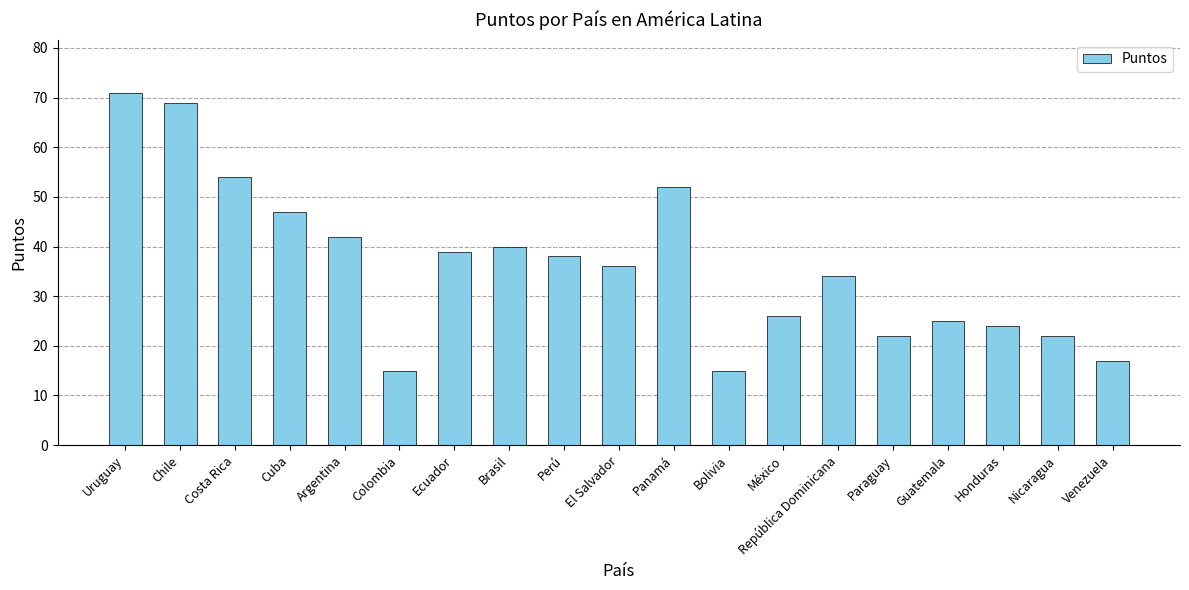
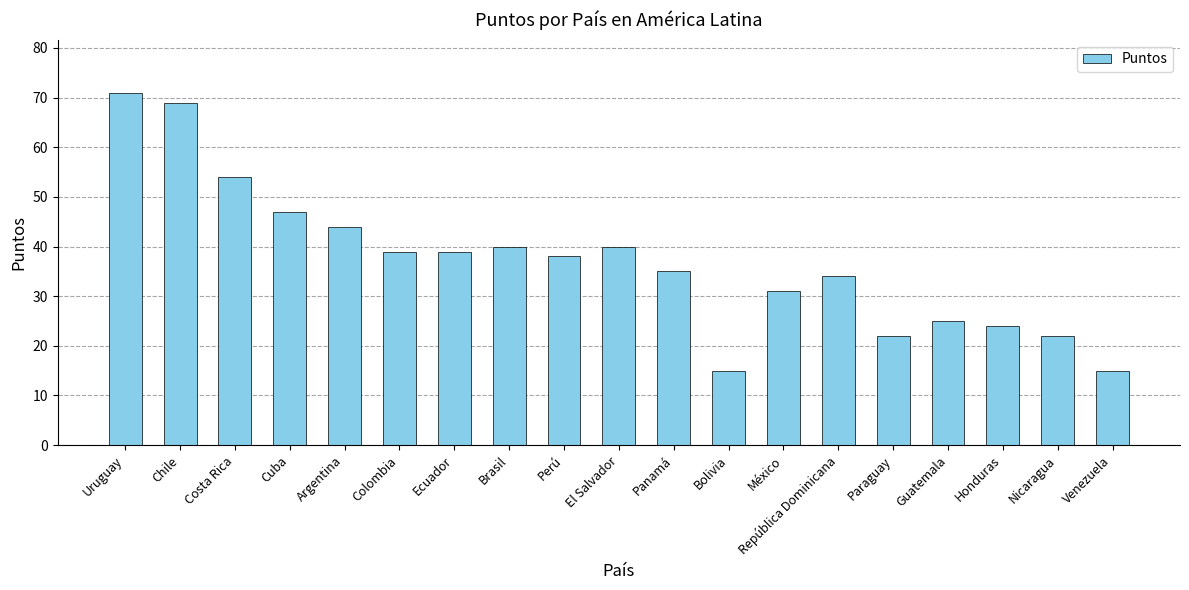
  {
    "Uruguay": 71,
    "Chile": 69,
    "Costa Rica": 54,
    "Cuba": 47,
-   "Argentina": 42,
-   "Colombia": 15,
+   "Argentina": 44,
+   "Colombia": 39,
    "Ecuador": 39,
    "Brasil": 40,
    "Perú": 38,
-   "El Salvador": 36,
-   "Panamá": 52,
+   "El Salvador": 40,
+   "Panamá": 35,
    "Bolivia": 15,
-   "México": 26,
+   "México": 31,
    "República Dominicana": 34,
    "Paraguay": 22,
    "Guatemala": 25,
    "Honduras": 24,
    "Nicaragua": 22,
-   "Venezuela": 17
+   "Venezuela": 15
  }
